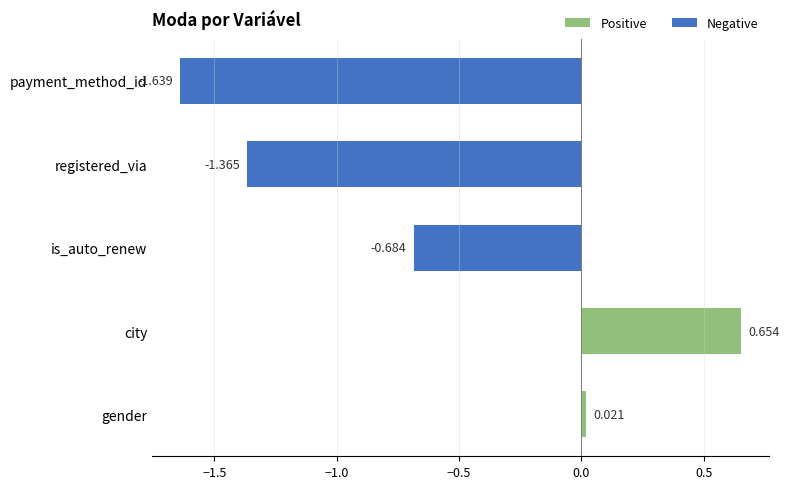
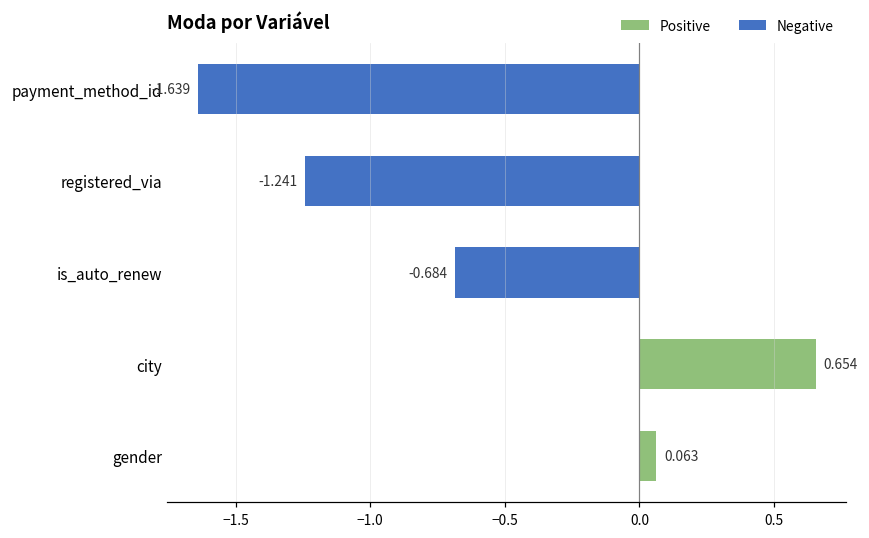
  {
    "payment_method_id": -1.639,
-   "registered_via": -1.365,
+   "registered_via": -1.241,
    "is_auto_renew": -0.684,
    "city": 0.654,
-   "gender": 0.021
+   "gender": 0.063
  }
